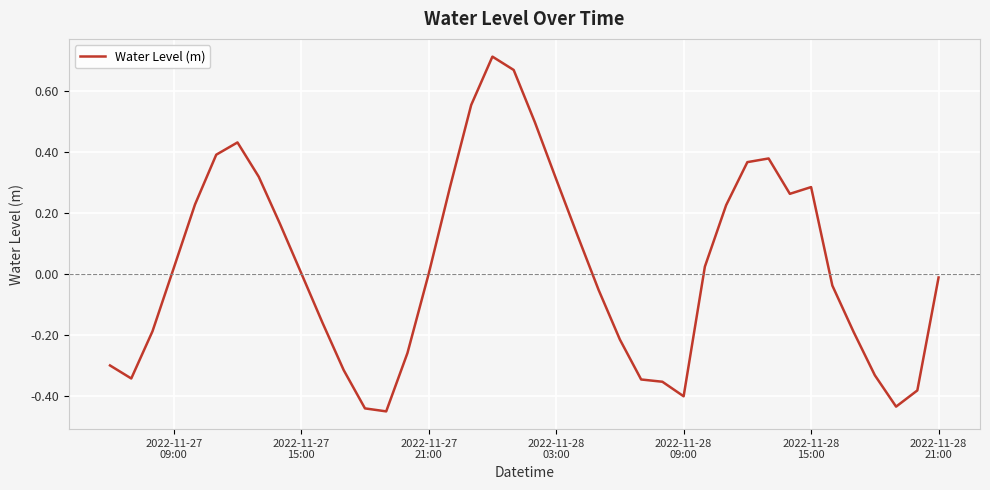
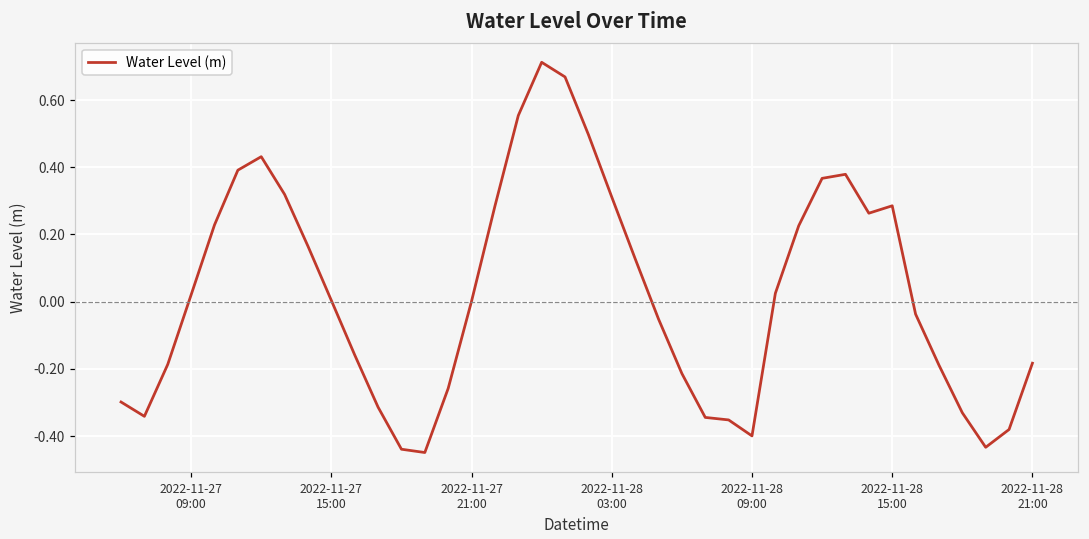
  {
    "2022-11-27 09:00": 0.02,
    "2022-11-27 15:00": 0.00,
    "2022-11-27 21:00": 0.00,
    "2022-11-28 03:00": 0.31,
    "2022-11-28 09:00": -0.40,
    "2022-11-28 15:00": 0.29,
-   "2022-11-28 21:00": -0.01
+   "2022-11-28 21:00": -0.18
  }
